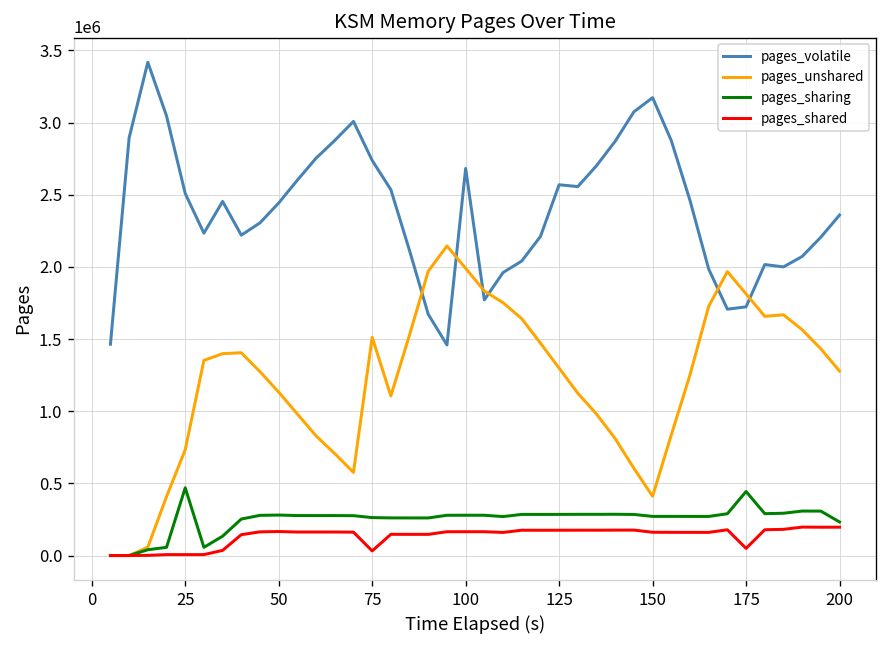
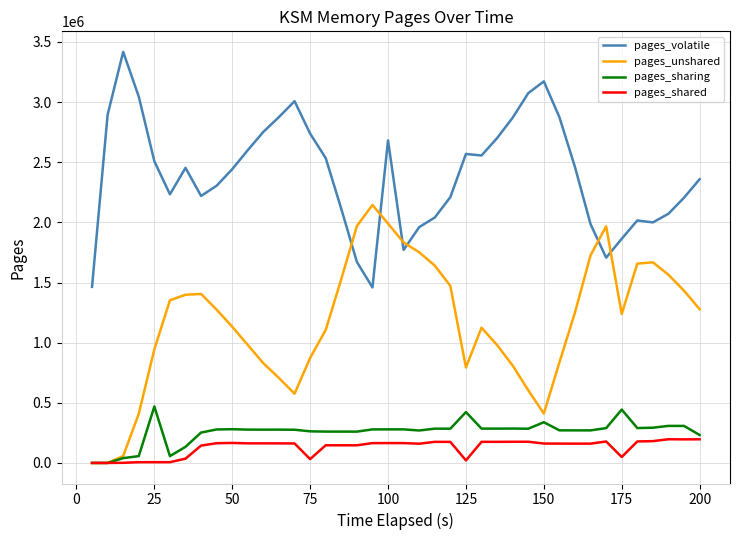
  {
    "pages_volatile": {
      "25": 2510000,
      "50": 2440000,
      "75": 2740000,
      "100": 2680000,
      "125": 2570000,
      "150": 3170000,
-     "175": 1720000,
+     "175": 1860000,
      "200": 2360000
    },
    "pages_unshared": {
-     "25": 730000,
+     "25": 940000,
      "50": 1130000,
-     "75": 1510000,
+     "75": 870000,
      "100": 1990000,
-     "125": 1300000,
+     "125": 790000,
      "150": 410000,
-     "175": 1810000,
+     "175": 1240000,
      "200": 1280000
    },
    "pages_sharing": {
      "25": 470000,
      "50": 280000,
      "75": 260000,
      "100": 280000,
-     "125": 290000,
-     "150": 270000,
+     "125": 420000,
+     "150": 340000,
      "175": 440000,
      "200": 230000
    },
    "pages_shared": {
      "25": 10000,
      "50": 170000,
      "75": 30000,
      "100": 170000,
-     "125": 180000,
+     "125": 20000,
      "150": 160000,
      "175": 50000,
      "200": 200000
    }
  }
